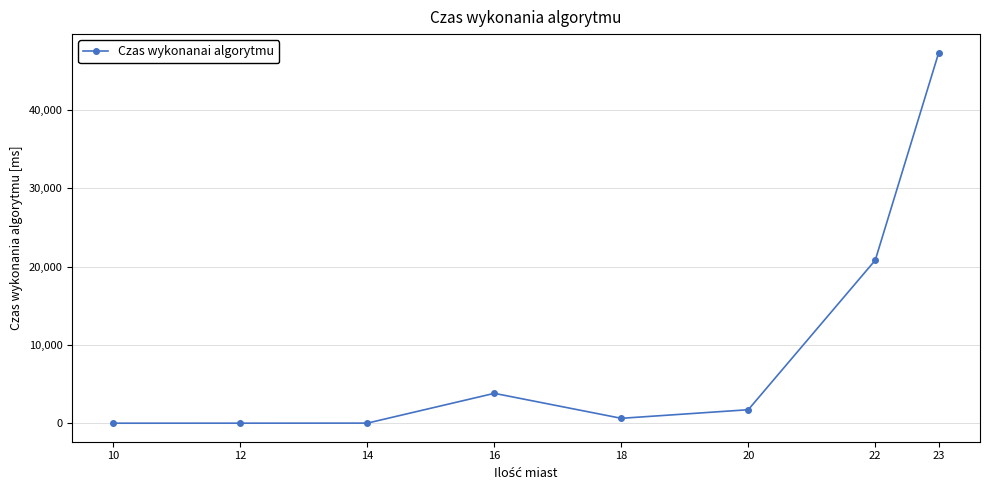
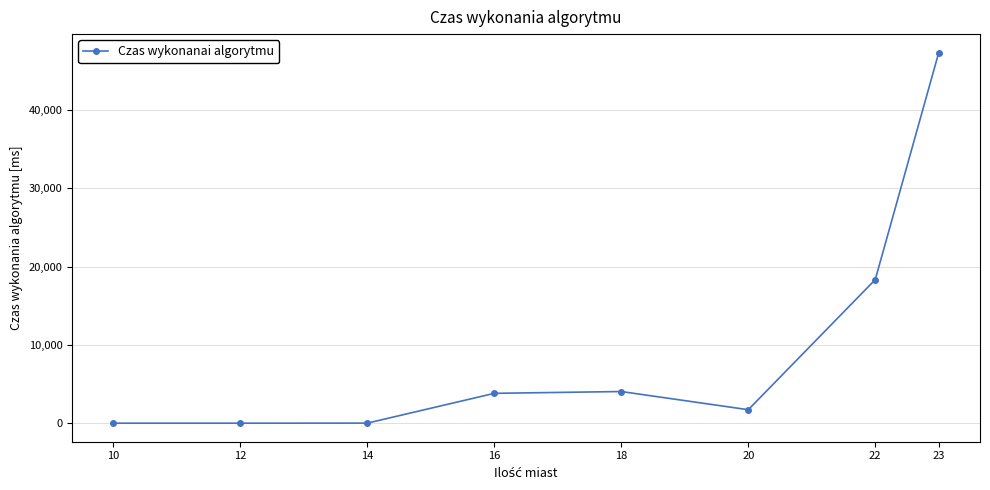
  {
    "10": "0",
    "12": "0",
    "14": "0",
    "16": "4,000",
-   "18": "1,000",
+   "18": "4,000",
    "20": "2,000",
-   "22": "21,000",
+   "22": "18,000",
    "23": "47,000"
  }
